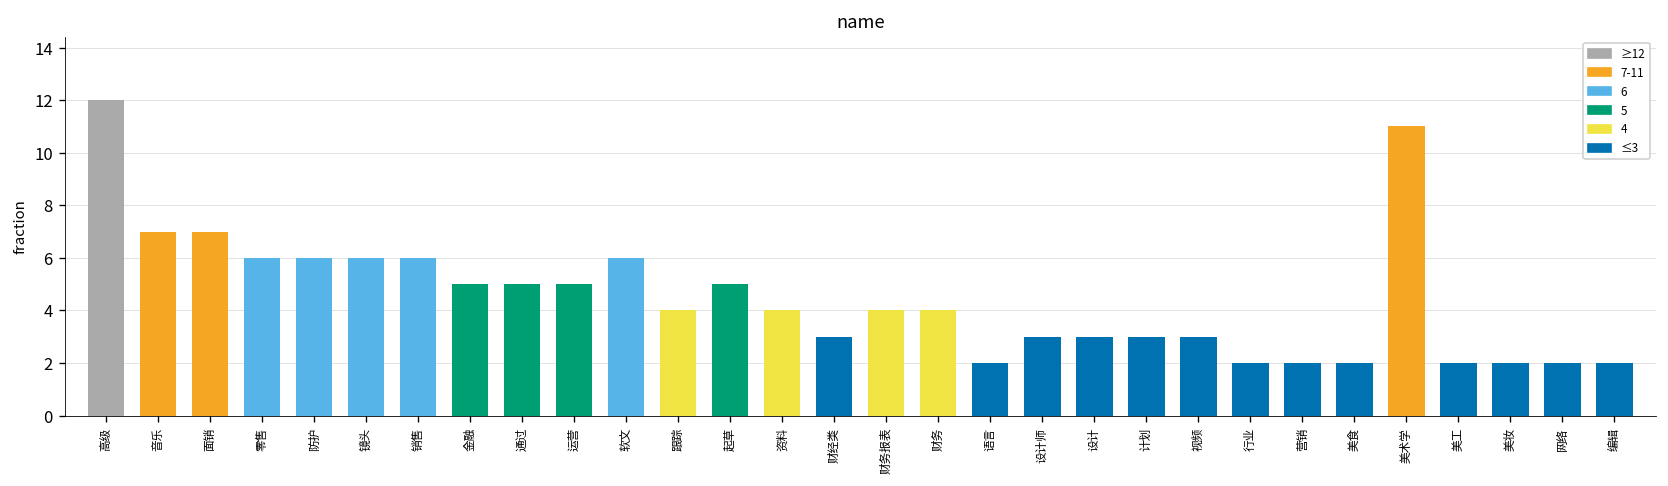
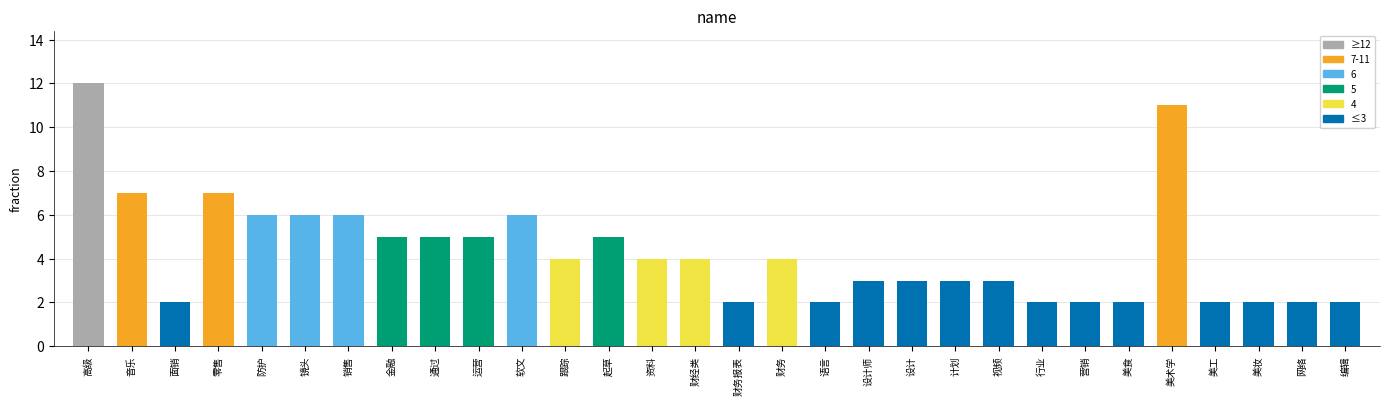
  {
    "高级": 12,
    "音乐": 7,
-   "面销": 7,
-   "零售": 6,
+   "面销": 2,
+   "零售": 7,
    "防护": 6,
    "镜头": 6,
    "销售": 6,
    "金融": 5,
    "通过": 5,
    "运营": 5,
    "软文": 6,
    "跟踪": 4,
    "起草": 5,
    "资料": 4,
-   "财经类": 3,
-   "财务报表": 4,
+   "财经类": 4,
+   "财务报表": 2,
    "财务": 4,
    "语言": 2,
    "设计师": 3,
    "设计": 3,
    "计划": 3,
    "视频": 3,
    "行业": 2,
    "营销": 2,
    "美食": 2,
    "美术学": 11,
    "美工": 2,
    "美妆": 2,
    "网络": 2,
    "编辑": 2
  }
